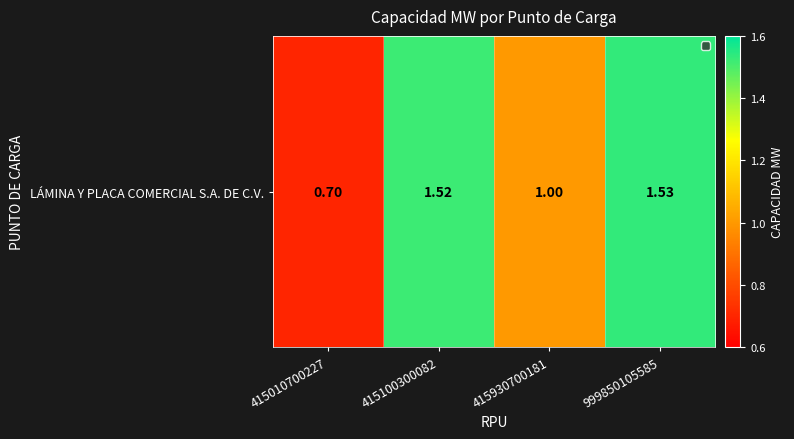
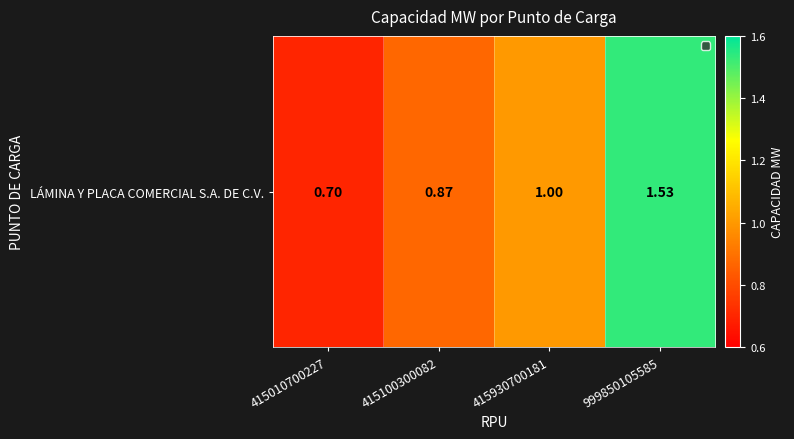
  {
    "LÁMINA Y PLACA COMERCIAL S.A. DE C.V.": {
      "415010700227": 0.70,
-     "415100300082": 1.52,
+     "415100300082": 0.87,
      "415930700181": 1.00,
      "999850105585": 1.53
    }
  }
